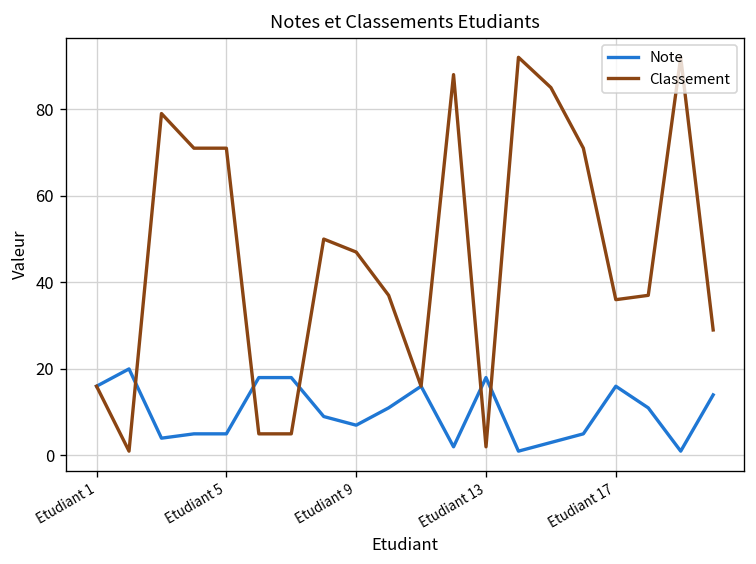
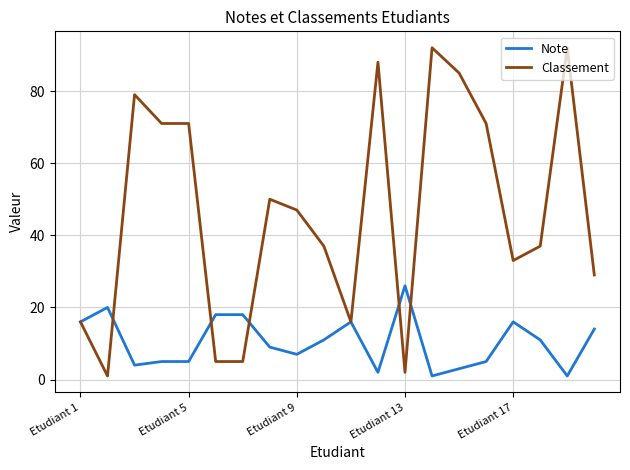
  {
    "Note": {
      "Etudiant 5": 5,
      "Etudiant 9": 7,
-     "Etudiant 13": 18,
+     "Etudiant 13": 26,
      "Etudiant 17": 16
    },
    "Classement": {
      "Etudiant 5": 71,
      "Etudiant 9": 47,
      "Etudiant 13": 2,
-     "Etudiant 17": 36
+     "Etudiant 17": 33
    }
  }
